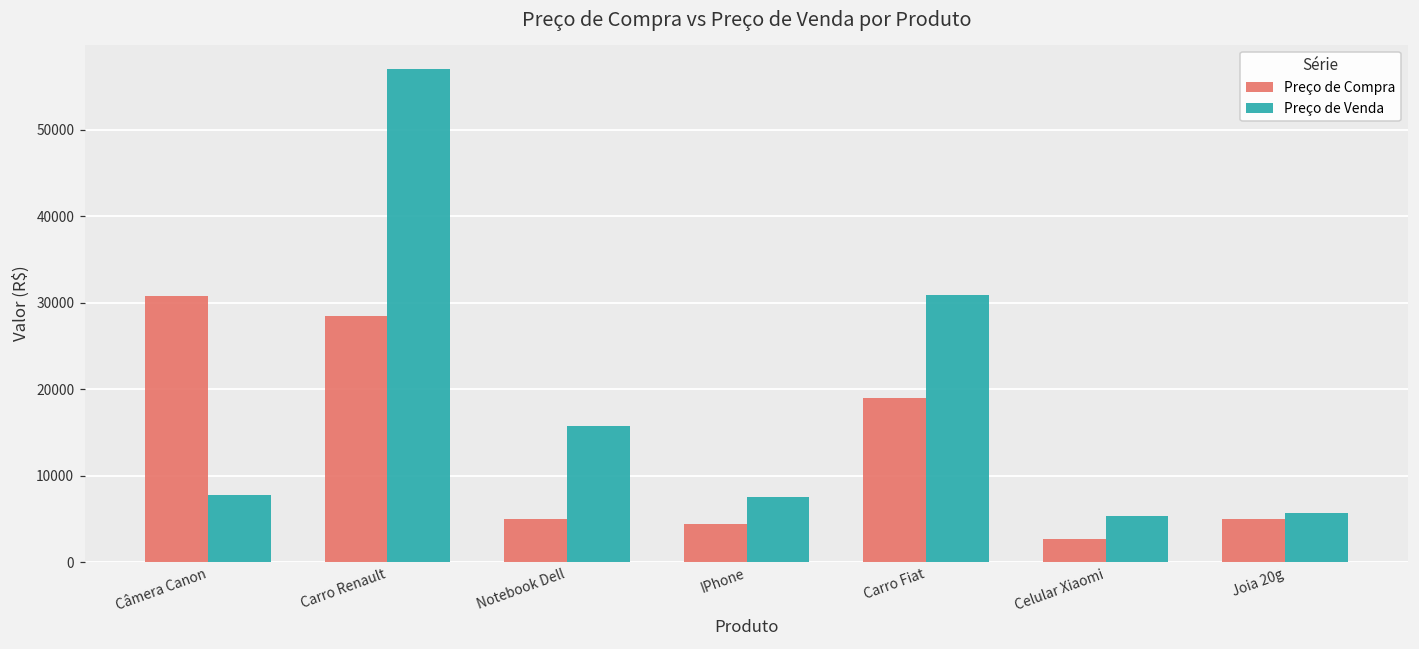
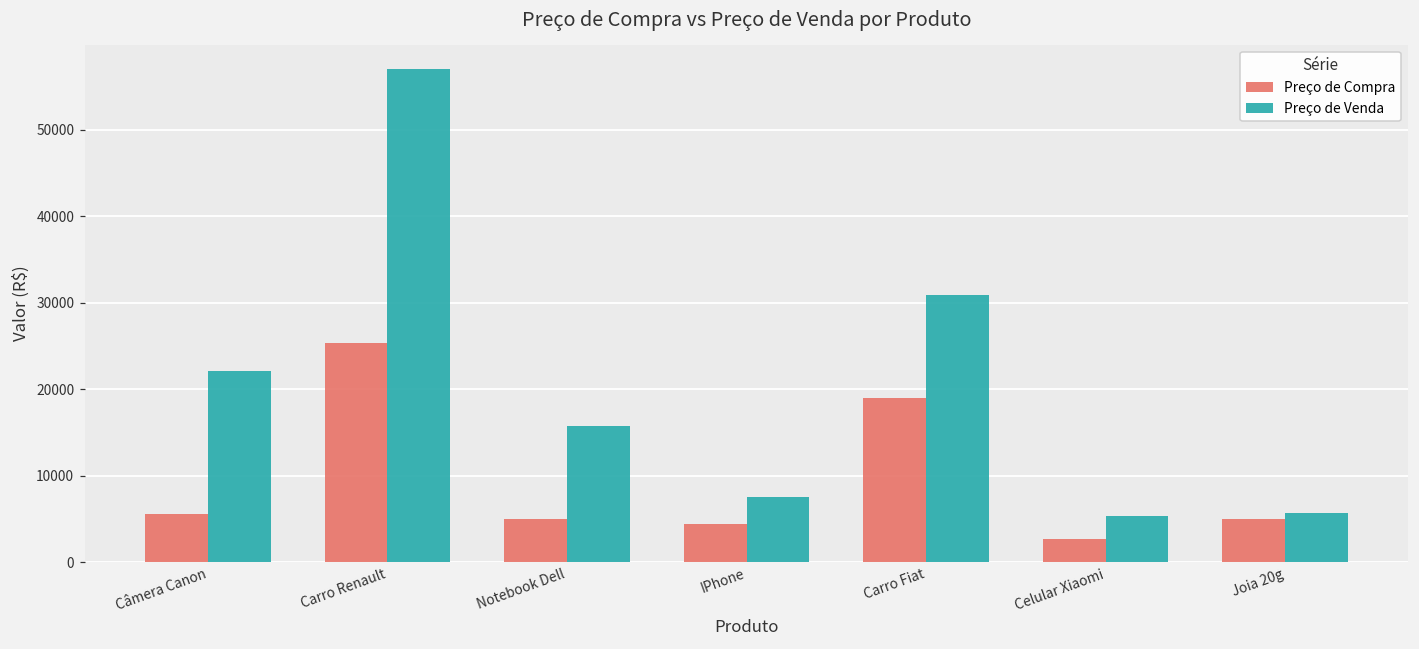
  {
    "Preço de Compra": {
-     "Câmera Canon": 31000,
-     "Carro Renault": 29000,
+     "Câmera Canon": 6000,
+     "Carro Renault": 25000,
      "Notebook Dell": 5000,
      "IPhone": 4000,
      "Carro Fiat": 19000,
      "Celular Xiaomi": 3000,
      "Joia 20g": 5000
    },
    "Preço de Venda": {
-     "Câmera Canon": 8000,
+     "Câmera Canon": 22000,
      "Carro Renault": 57000,
      "Notebook Dell": 16000,
      "IPhone": 8000,
      "Carro Fiat": 31000,
      "Celular Xiaomi": 5000,
      "Joia 20g": 6000
    }
  }
